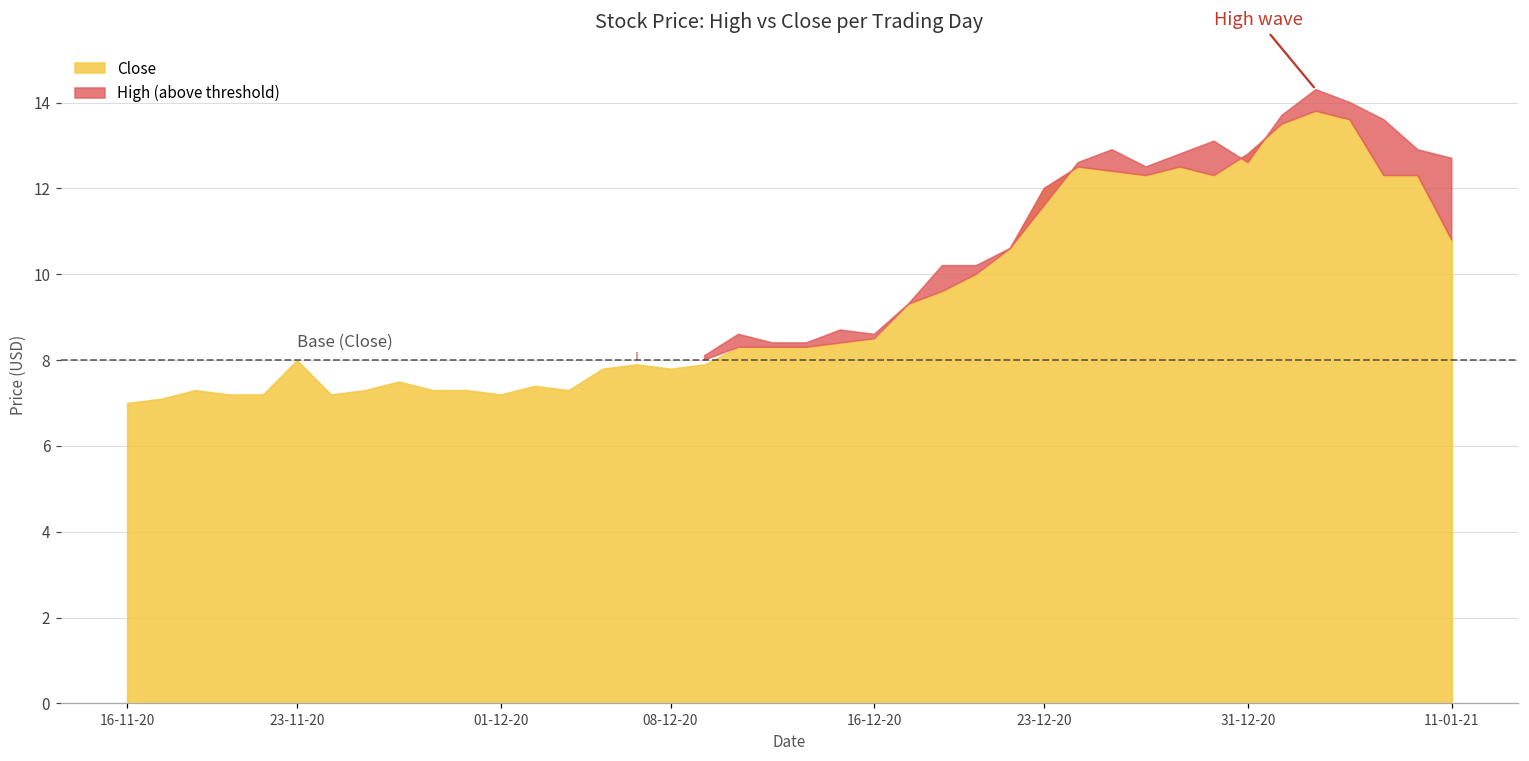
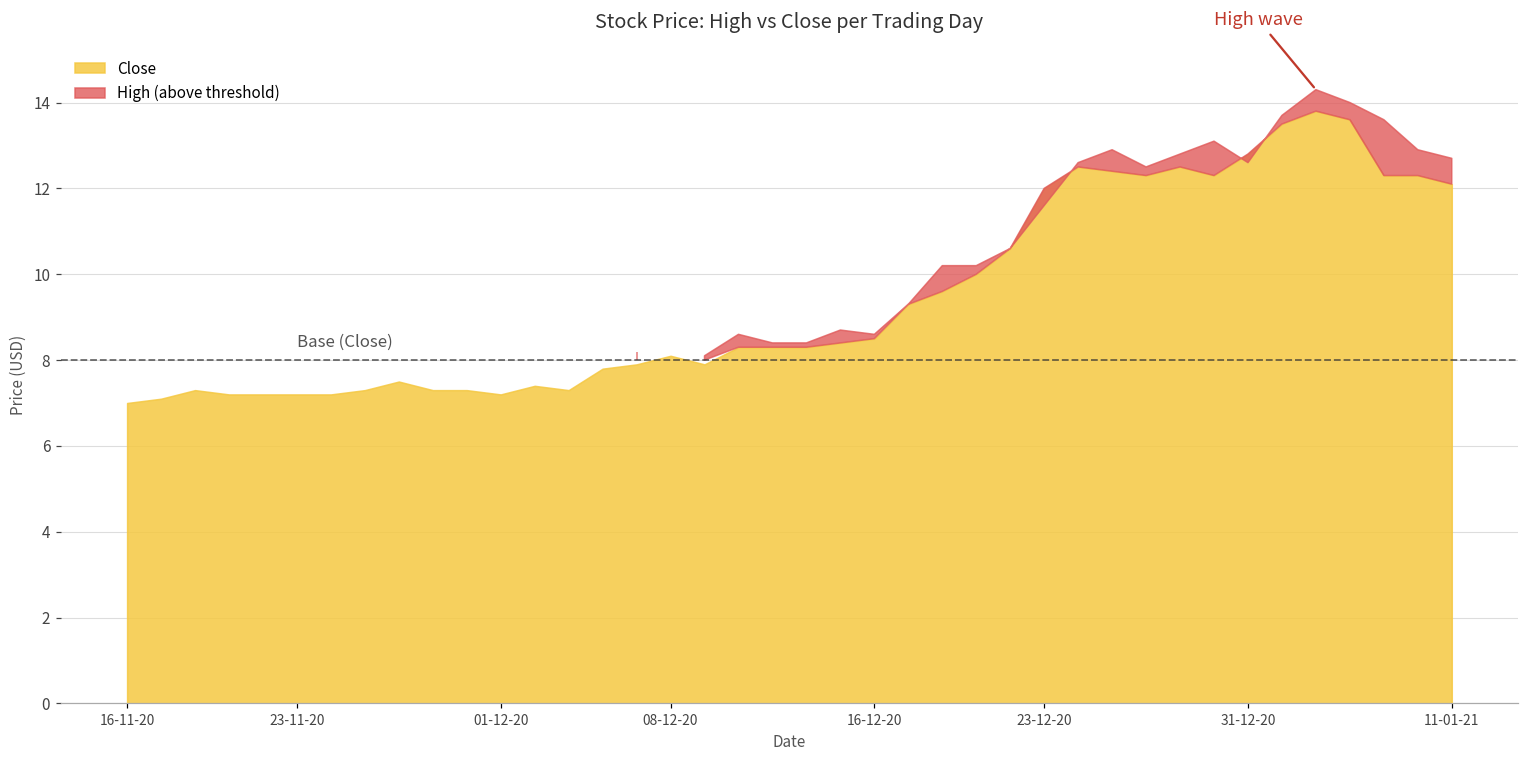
  {
    "16-11-20": 7.0,
-   "23-11-20": 8.0,
+   "23-11-20": 7.2,
    "01-12-20": 7.2,
-   "08-12-20": 7.8,
+   "08-12-20": 8.1,
    "16-12-20": 8.5,
    "23-12-20": 12.0,
    "31-12-20": 12.8,
-   "11-01-21": 10.8
+   "11-01-21": 12.1
  }
